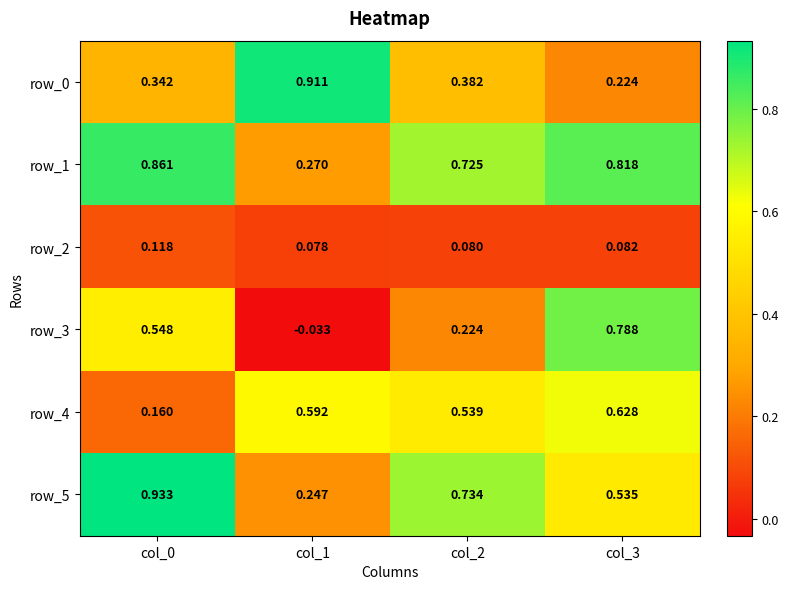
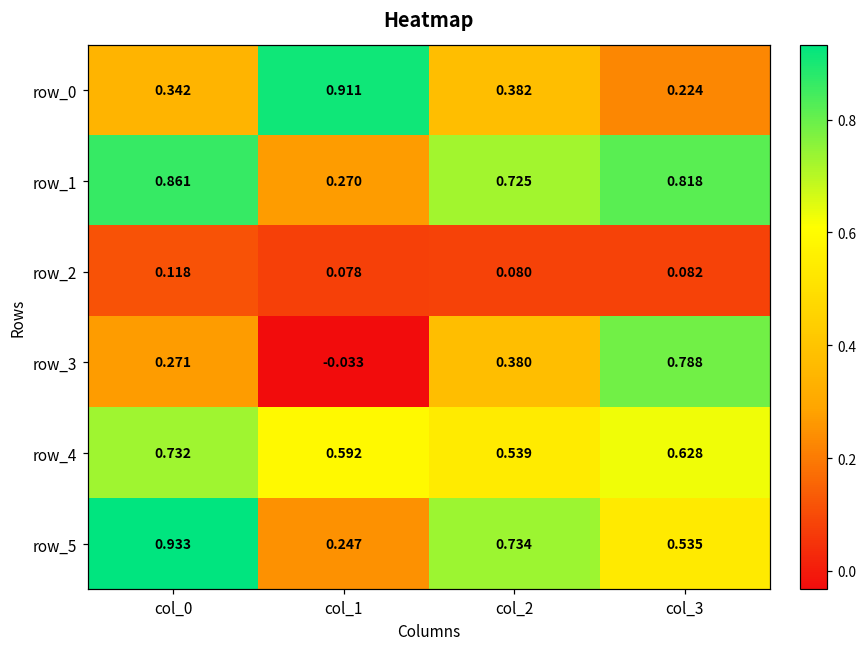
  {
    "row_0": {
      "col_0": 0.342,
      "col_1": 0.911,
      "col_2": 0.382,
      "col_3": 0.224
    },
    "row_1": {
      "col_0": 0.861,
      "col_1": 0.270,
      "col_2": 0.725,
      "col_3": 0.818
    },
    "row_2": {
      "col_0": 0.118,
      "col_1": 0.078,
      "col_2": 0.080,
      "col_3": 0.082
    },
    "row_3": {
-     "col_0": 0.548,
+     "col_0": 0.271,
      "col_1": -0.033,
-     "col_2": 0.224,
+     "col_2": 0.380,
      "col_3": 0.788
    },
    "row_4": {
-     "col_0": 0.160,
+     "col_0": 0.732,
      "col_1": 0.592,
      "col_2": 0.539,
      "col_3": 0.628
    },
    "row_5": {
      "col_0": 0.933,
      "col_1": 0.247,
      "col_2": 0.734,
      "col_3": 0.535
    }
  }
